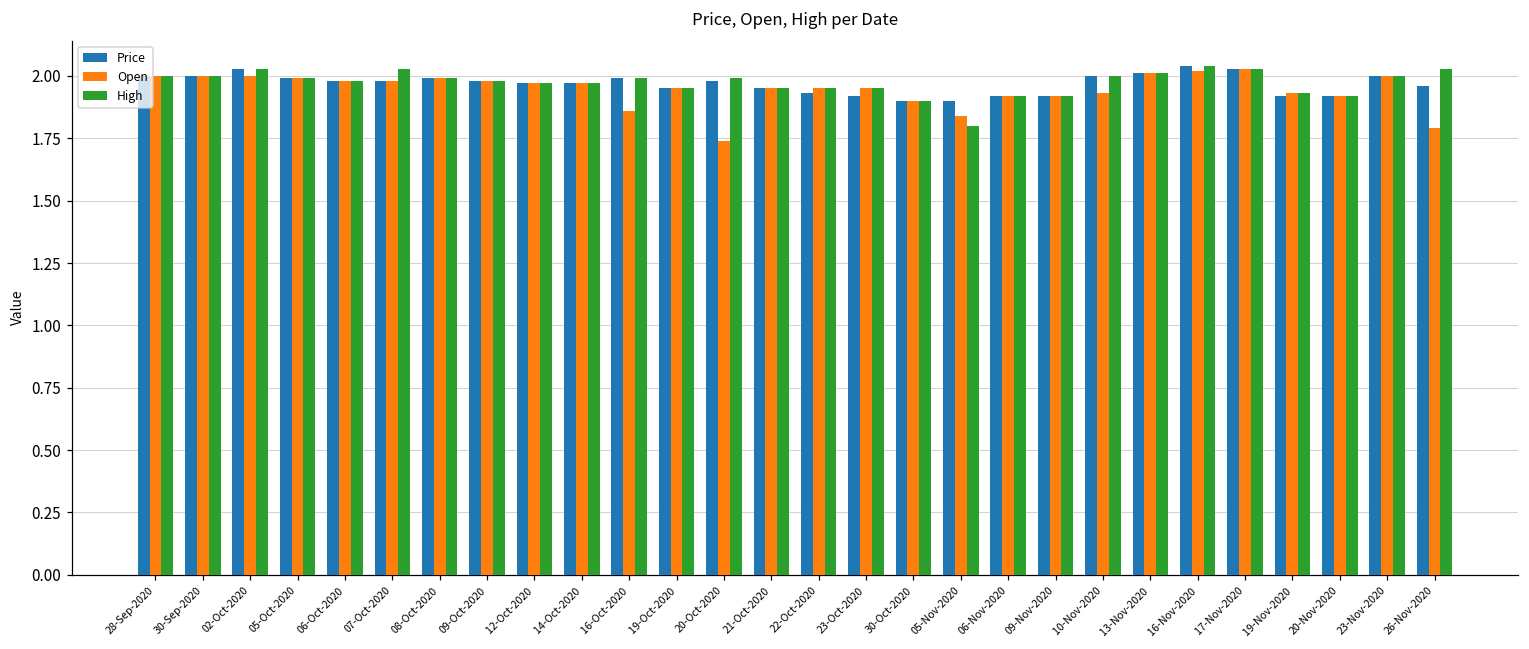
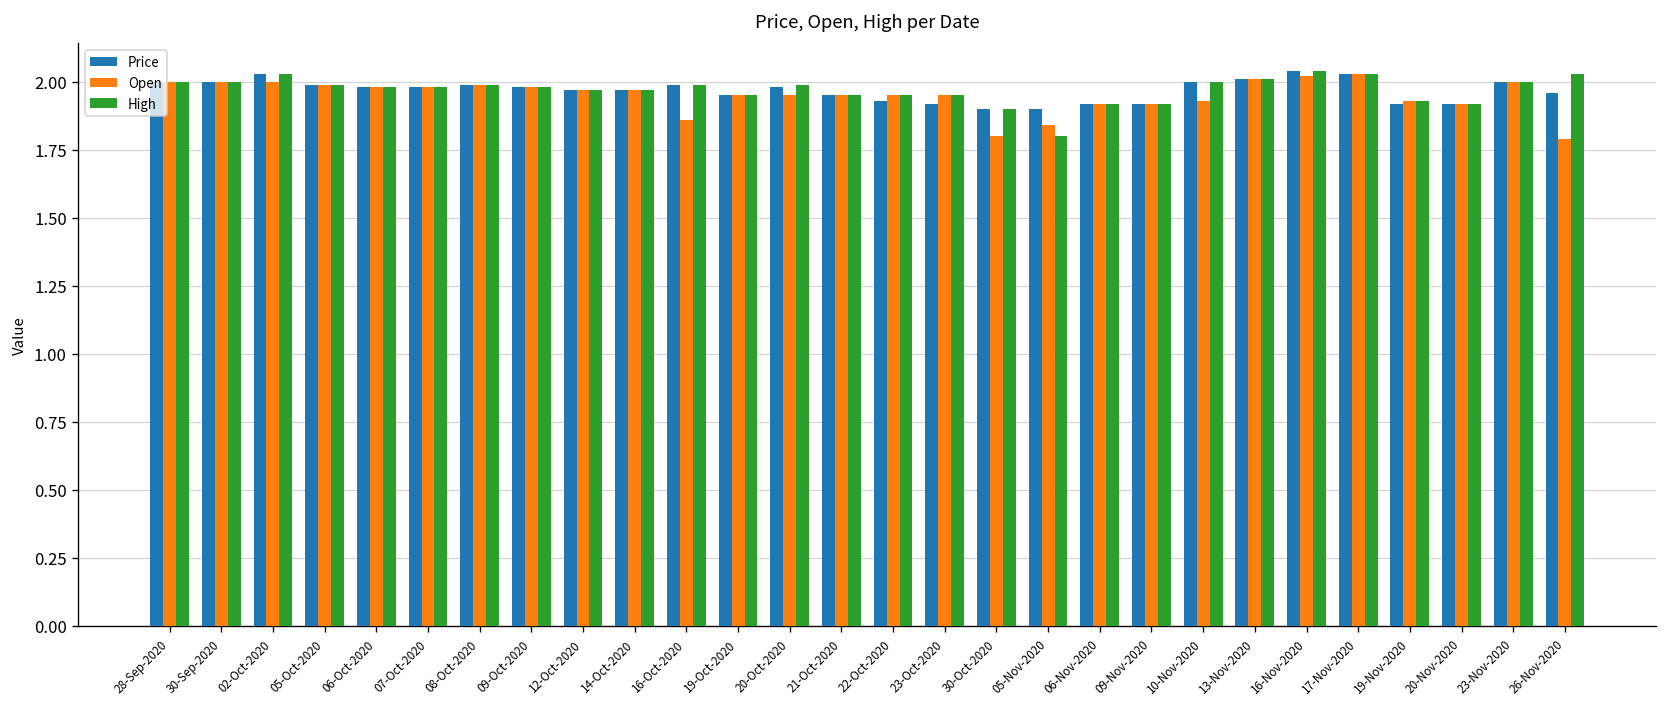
  {
    "Price": {
      "30-Sep-2020": 2.00,
      "02-Oct-2020": 2.03,
      "05-Oct-2020": 1.99,
      "06-Oct-2020": 1.98,
      "07-Oct-2020": 1.98,
      "08-Oct-2020": 1.99,
      "09-Oct-2020": 1.98,
      "12-Oct-2020": 1.97,
      "14-Oct-2020": 1.97,
      "16-Oct-2020": 1.99,
      "19-Oct-2020": 1.95,
      "20-Oct-2020": 1.98,
      "21-Oct-2020": 1.95,
      "22-Oct-2020": 1.93,
      "23-Oct-2020": 1.92,
      "30-Oct-2020": 1.90,
      "05-Nov-2020": 1.90,
      "06-Nov-2020": 1.92,
      "09-Nov-2020": 1.92,
      "10-Nov-2020": 2.00,
      "13-Nov-2020": 2.01,
      "16-Nov-2020": 2.04,
      "17-Nov-2020": 2.03,
      "19-Nov-2020": 1.92,
      "20-Nov-2020": 1.92,
      "23-Nov-2020": 2.00,
      "26-Nov-2020": 1.96
    },
    "Open": {
      "28-Sep-2020": 2.00,
      "30-Sep-2020": 2.00,
      "02-Oct-2020": 2.00,
      "05-Oct-2020": 1.99,
      "06-Oct-2020": 1.98,
      "07-Oct-2020": 1.98,
      "08-Oct-2020": 1.99,
      "09-Oct-2020": 1.98,
      "12-Oct-2020": 1.97,
      "14-Oct-2020": 1.97,
      "16-Oct-2020": 1.86,
      "19-Oct-2020": 1.95,
-     "20-Oct-2020": 1.74,
+     "20-Oct-2020": 1.95,
      "21-Oct-2020": 1.95,
      "22-Oct-2020": 1.95,
      "23-Oct-2020": 1.95,
-     "30-Oct-2020": 1.9,
+     "30-Oct-2020": 1.8,
      "05-Nov-2020": 1.84,
      "06-Nov-2020": 1.92,
      "09-Nov-2020": 1.92,
      "10-Nov-2020": 1.93,
      "13-Nov-2020": 2.01,
      "16-Nov-2020": 2.02,
      "17-Nov-2020": 2.03,
      "19-Nov-2020": 1.93,
      "20-Nov-2020": 1.92,
      "23-Nov-2020": 2.00,
      "26-Nov-2020": 1.79
    },
    "High": {
      "28-Sep-2020": 2.00,
      "30-Sep-2020": 2.00,
      "02-Oct-2020": 2.03,
      "05-Oct-2020": 1.99,
      "06-Oct-2020": 1.98,
-     "07-Oct-2020": 2.03,
+     "07-Oct-2020": 1.98,
      "08-Oct-2020": 1.99,
      "09-Oct-2020": 1.98,
      "12-Oct-2020": 1.97,
      "14-Oct-2020": 1.97,
      "16-Oct-2020": 1.99,
      "19-Oct-2020": 1.95,
      "20-Oct-2020": 1.99,
      "21-Oct-2020": 1.95,
      "22-Oct-2020": 1.95,
      "23-Oct-2020": 1.95,
      "30-Oct-2020": 1.90,
      "05-Nov-2020": 1.80,
      "06-Nov-2020": 1.92,
      "09-Nov-2020": 1.92,
      "10-Nov-2020": 2.00,
      "13-Nov-2020": 2.01,
      "16-Nov-2020": 2.04,
      "17-Nov-2020": 2.03,
      "19-Nov-2020": 1.93,
      "20-Nov-2020": 1.92,
      "23-Nov-2020": 2.00,
      "26-Nov-2020": 2.03
    }
  }
